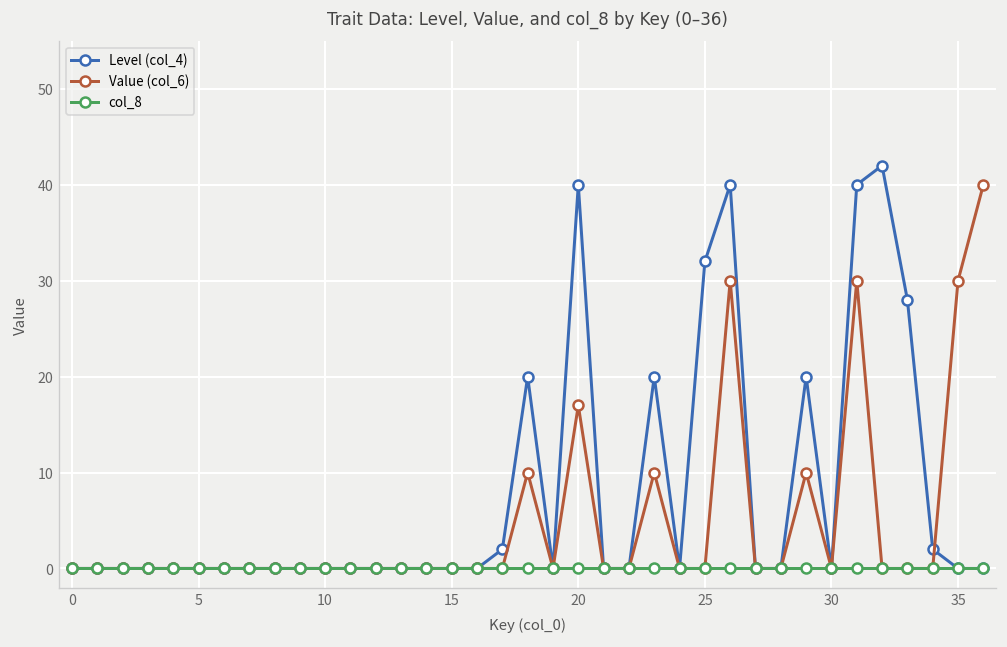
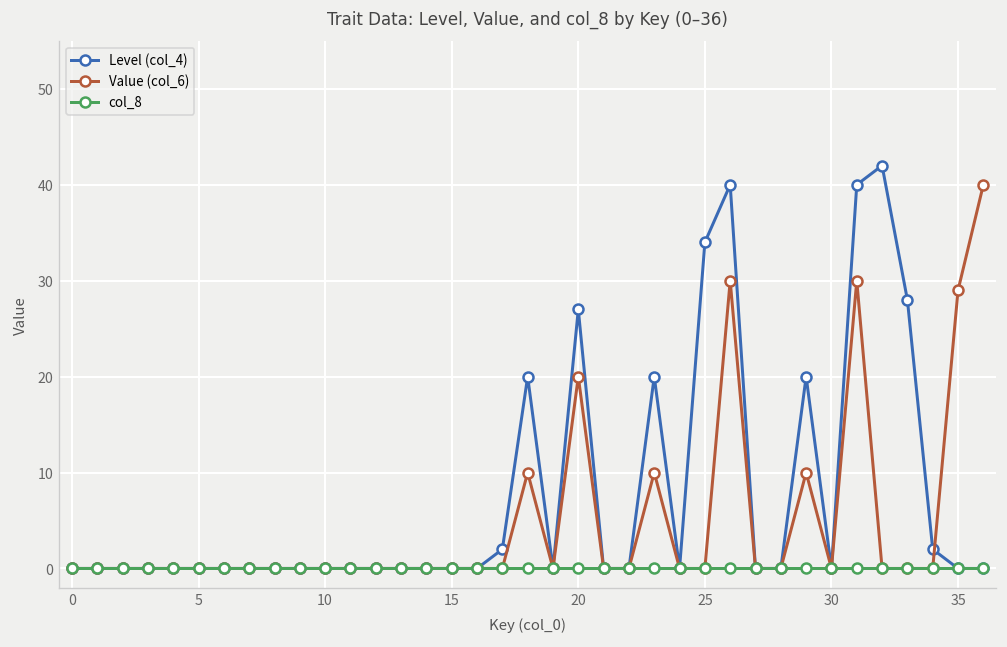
  {
    "Level (col_4)": {
-     "20": 40,
-     "25": 32
+     "20": 27,
+     "25": 34
    },
    "Value (col_6)": {
-     "20": 17,
-     "35": 30
+     "20": 20,
+     "35": 29
    },
    "col_8": {
      "20": 0
    }
  }
